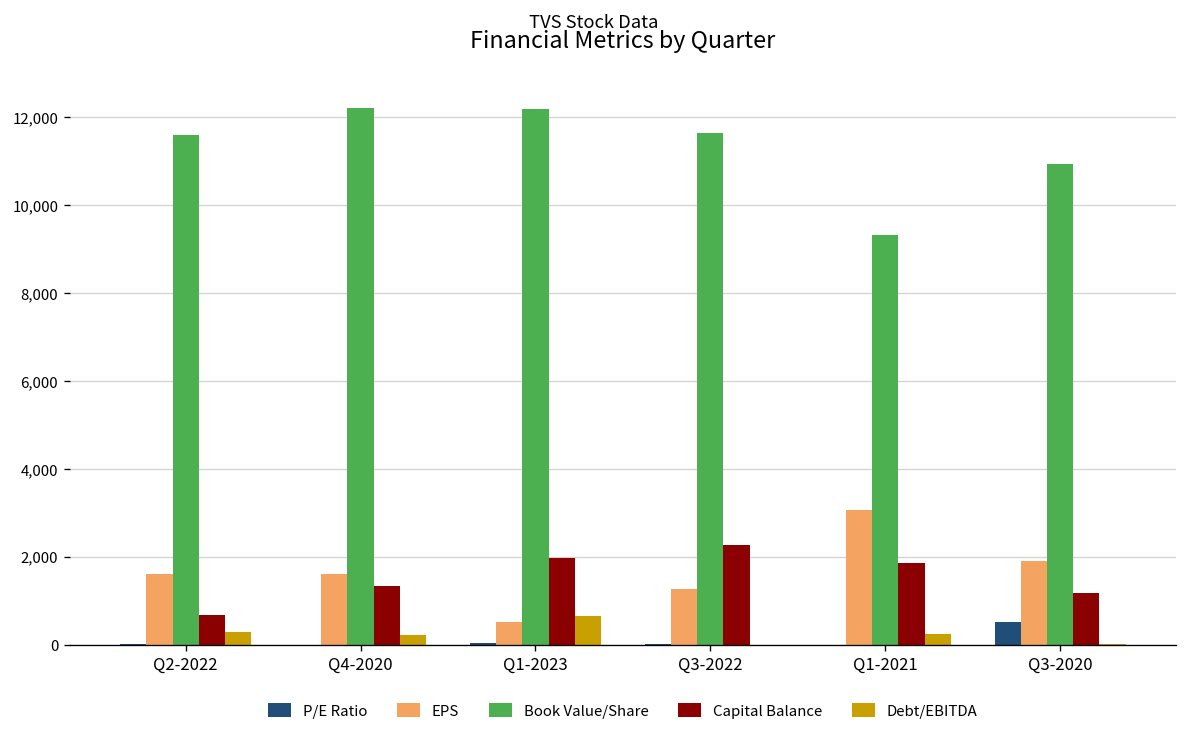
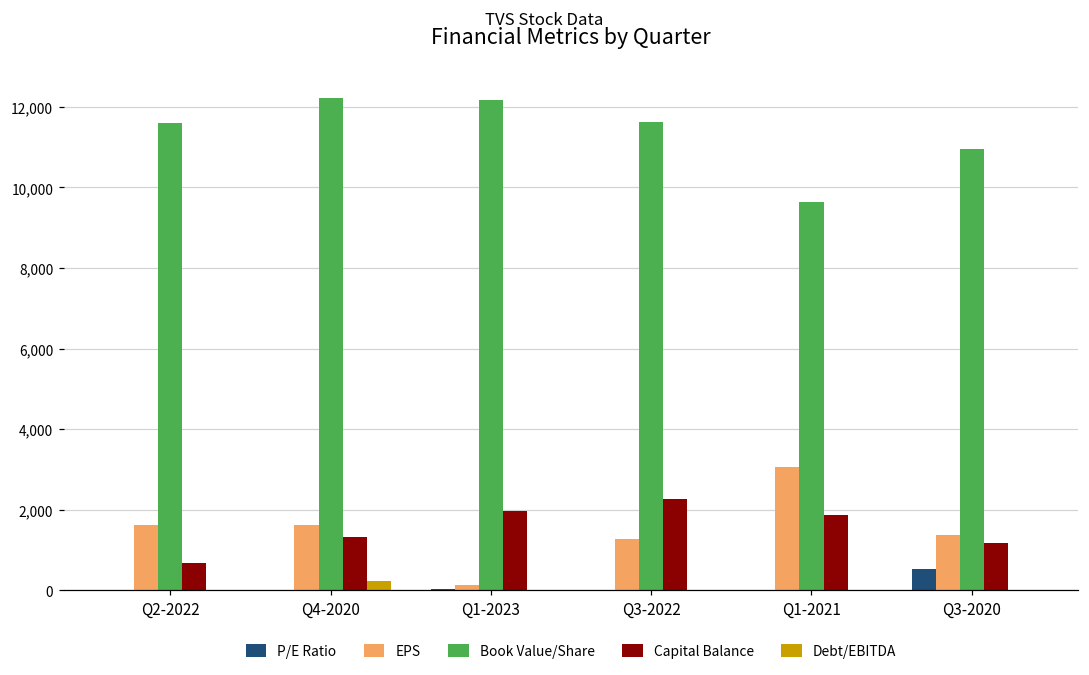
  {
    "P/E Ratio": {
      "Q3-2020": "500"
    },
    "EPS": {
      "Q2-2022": "1,600",
      "Q4-2020": "1,600",
-     "Q1-2023": "500",
+     "Q1-2023": "100",
      "Q3-2022": "1,300",
      "Q1-2021": "3,100",
-     "Q3-2020": "1,900"
+     "Q3-2020": "1,400"
    },
    "Book Value/Share": {
      "Q2-2022": "11,600",
      "Q4-2020": "12,200",
      "Q1-2023": "12,200",
      "Q3-2022": "11,600",
-     "Q1-2021": "9,300",
+     "Q1-2021": "9,600",
      "Q3-2020": "10,900"
    },
    "Capital Balance": {
      "Q2-2022": "700",
      "Q4-2020": "1,300",
      "Q1-2023": "2,000",
      "Q3-2022": "2,300",
      "Q1-2021": "1,900",
      "Q3-2020": "1,200"
    },
    "Debt/EBITDA": {
-     "Q2-2022": "300",
+     "Q2-2022": "0",
      "Q4-2020": "200",
-     "Q1-2023": "700",
-     "Q1-2021": "300"
+     "Q1-2023": "0",
+     "Q1-2021": "0"
    }
  }
